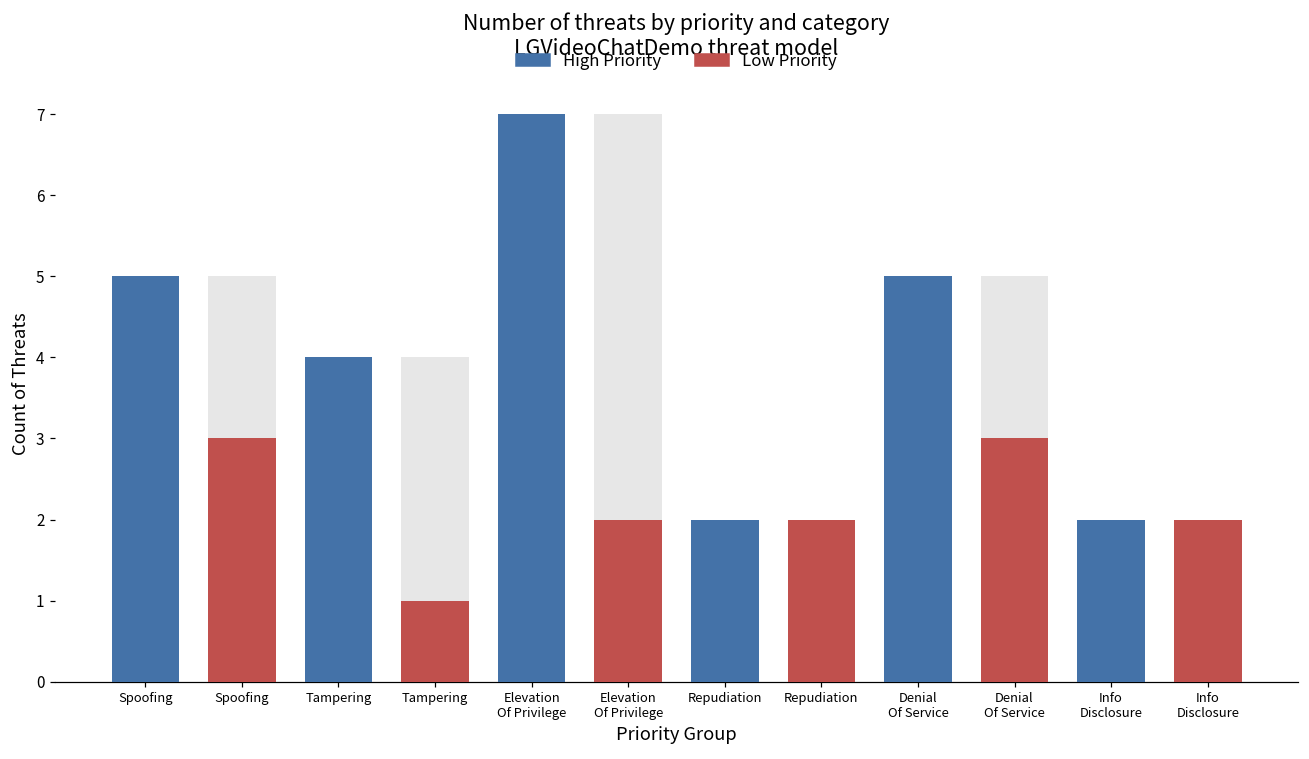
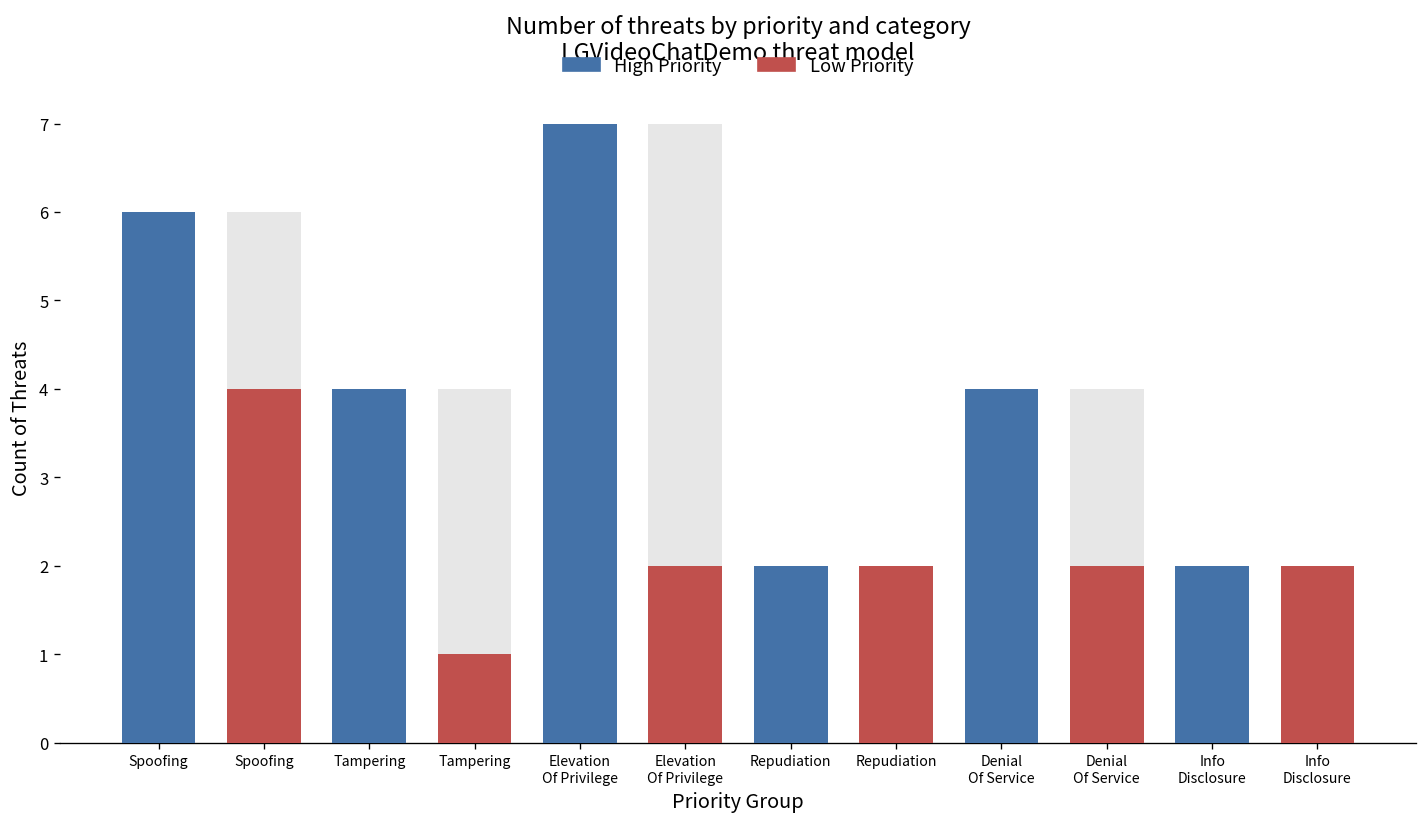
  {
    "High Priority": {
-     "Spoofing": 5,
+     "Spoofing": 6,
      "Tampering": 4,
      "Elevation Of Privilege": 7,
      "Repudiation": 2,
-     "Denial Of Service": 5,
+     "Denial Of Service": 4,
      "Info Disclosure": 2
    },
    "Low Priority": {
-     "Spoofing": 3,
+     "Spoofing": 4,
      "Repudiation": 2,
-     "Denial Of Service": 3,
+     "Denial Of Service": 2,
      "Info Disclosure": 2
    }
  }
